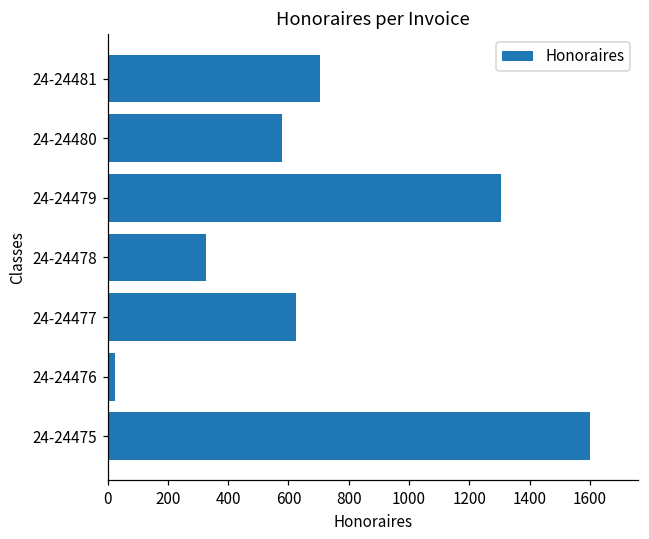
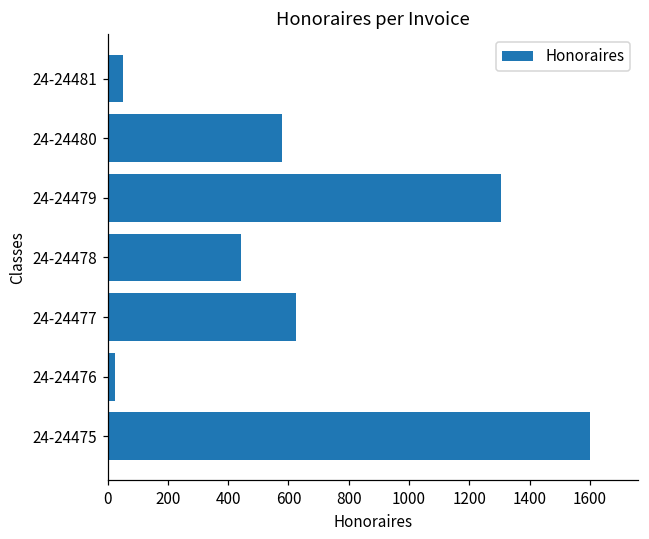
  {
-   "24-24481": 700,
+   "24-24481": 50,
    "24-24480": 580,
    "24-24479": 1310,
-   "24-24478": 330,
+   "24-24478": 440,
    "24-24477": 620,
    "24-24476": 30,
    "24-24475": 1600
  }
